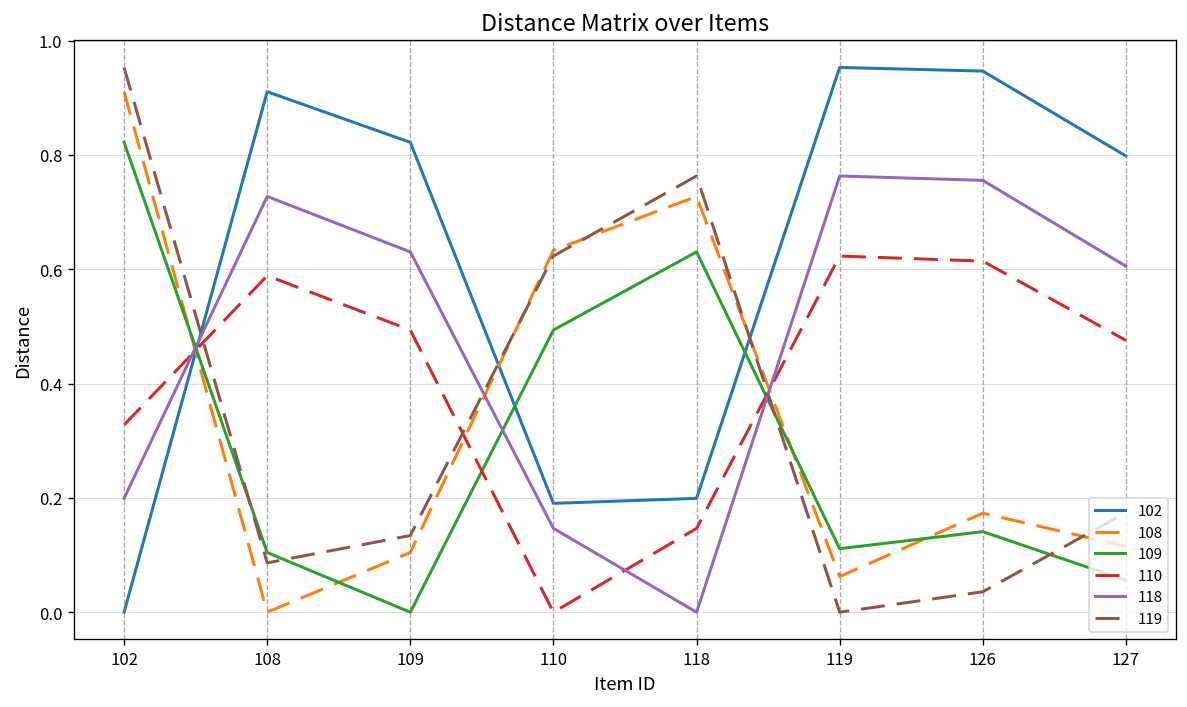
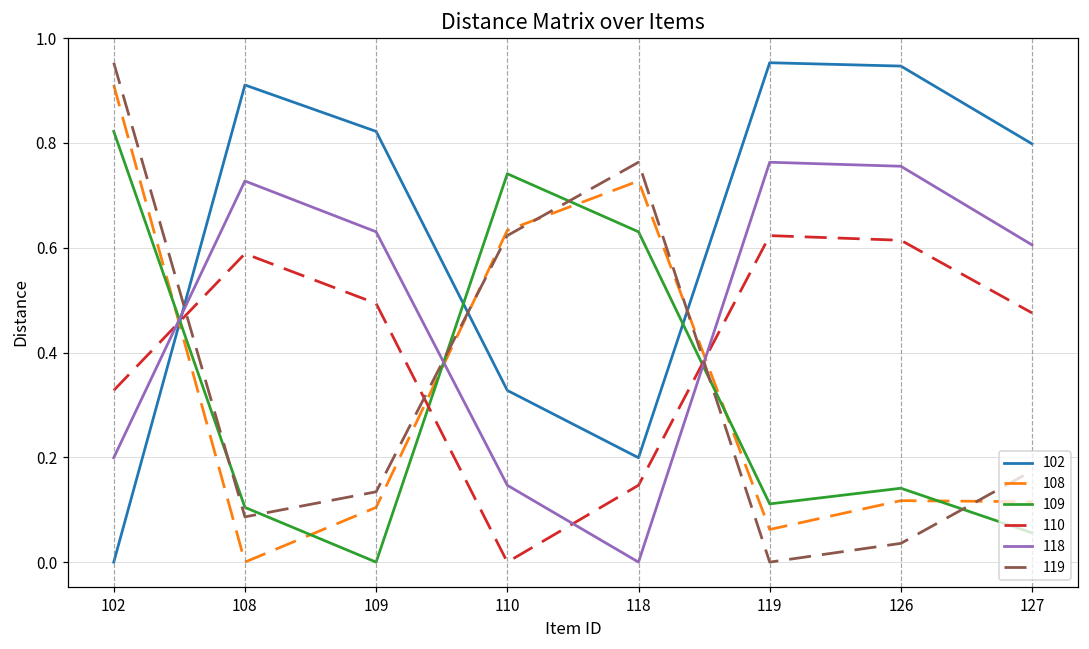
  {
    "102": {
      "102": 0.00,
      "108": 0.91,
      "109": 0.82,
-     "110": 0.19,
+     "110": 0.33,
      "118": 0.20,
      "119": 0.95,
      "126": 0.95,
      "127": 0.80
    },
    "108": {
      "102": 0.91,
      "108": 0.00,
      "109": 0.10,
      "110": 0.63,
      "118": 0.73,
      "119": 0.06,
-     "126": 0.17
+     "126": 0.12
    },
    "109": {
      "102": 0.82,
      "108": 0.10,
      "109": 0.00,
-     "110": 0.49,
+     "110": 0.74,
      "118": 0.63,
      "119": 0.11,
      "126": 0.14
    },
    "110": {
      "102": 0.33,
      "108": 0.59,
      "109": 0.49,
      "110": 0.00,
      "118": 0.15,
      "119": 0.62,
      "126": 0.61,
      "127": 0.48
    },
    "118": {
      "102": 0.20,
      "108": 0.73,
      "109": 0.63,
      "110": 0.15,
      "118": 0.00,
      "119": 0.76,
      "126": 0.76,
      "127": 0.61
    },
    "119": {
      "102": 0.95,
      "108": 0.09,
      "109": 0.13,
      "110": 0.62,
      "118": 0.76,
      "119": 0.00,
      "126": 0.04
    }
  }
